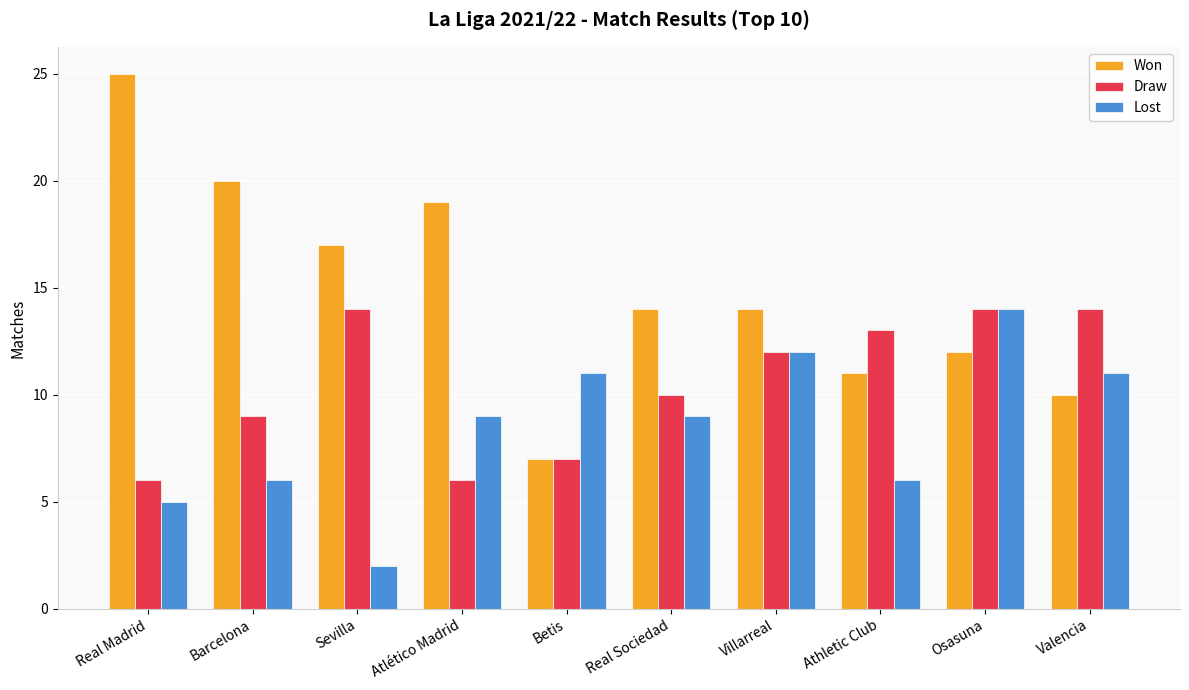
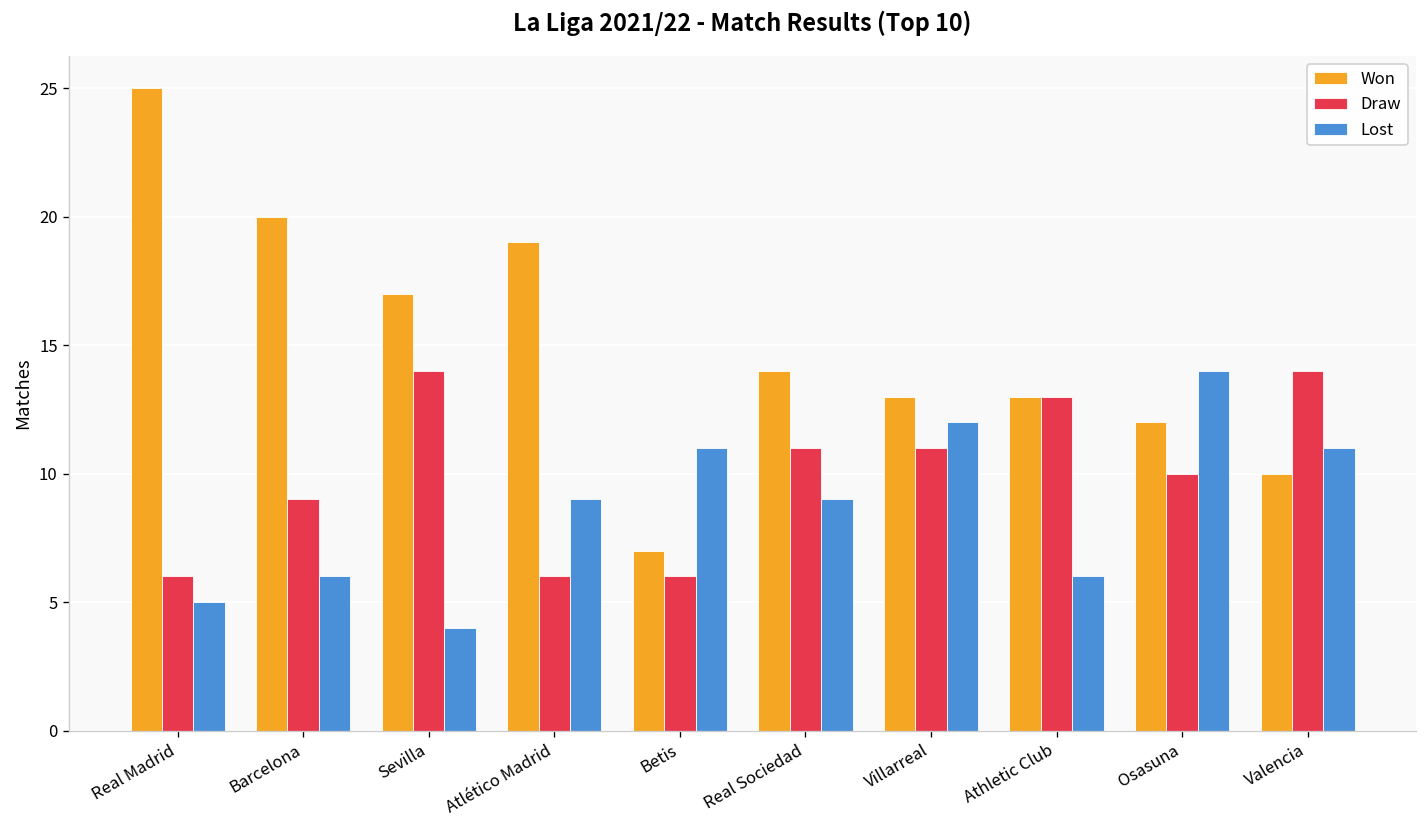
  {
    "Won": {
      "Real Madrid": 25,
      "Barcelona": 20,
      "Sevilla": 17,
      "Atlético Madrid": 19,
      "Betis": 7,
      "Real Sociedad": 14,
-     "Villarreal": 14,
-     "Athletic Club": 11,
+     "Villarreal": 13,
+     "Athletic Club": 13,
      "Osasuna": 12,
      "Valencia": 10
    },
    "Draw": {
      "Real Madrid": 6,
      "Barcelona": 9,
      "Sevilla": 14,
      "Atlético Madrid": 6,
-     "Betis": 7,
-     "Real Sociedad": 10,
-     "Villarreal": 12,
+     "Betis": 6,
+     "Real Sociedad": 11,
+     "Villarreal": 11,
      "Athletic Club": 13,
-     "Osasuna": 14,
+     "Osasuna": 10,
      "Valencia": 14
    },
    "Lost": {
      "Real Madrid": 5,
      "Barcelona": 6,
-     "Sevilla": 2,
+     "Sevilla": 4,
      "Atlético Madrid": 9,
      "Betis": 11,
      "Real Sociedad": 9,
      "Villarreal": 12,
      "Athletic Club": 6,
      "Osasuna": 14,
      "Valencia": 11
    }
  }
